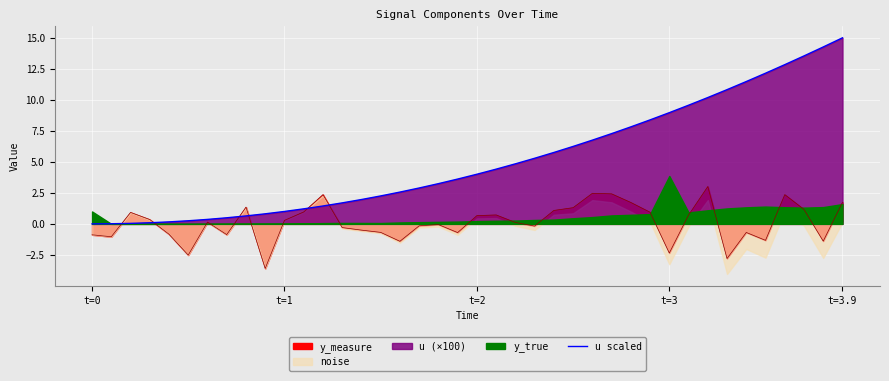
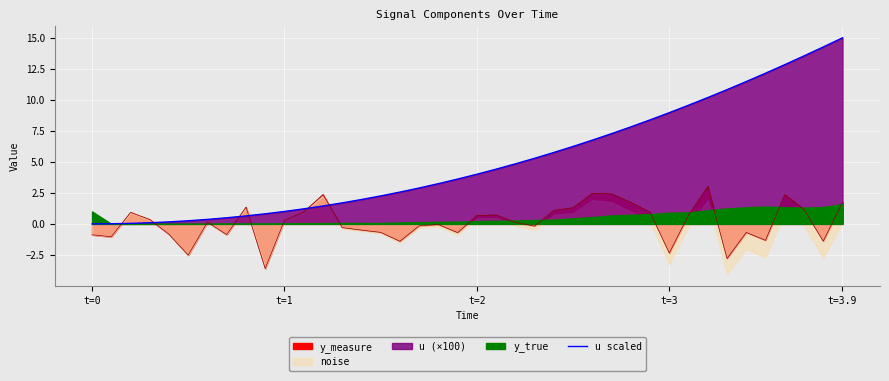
  {
    "u (×100)": {
      "t=1": 1.0,
      "t=2": 4.0,
      "t=3": 9.0,
      "t=3.9": 15.0
    },
    "y_true": {
-     "t=3": 3.9
+     "t=3": 0.9
    }
  }
